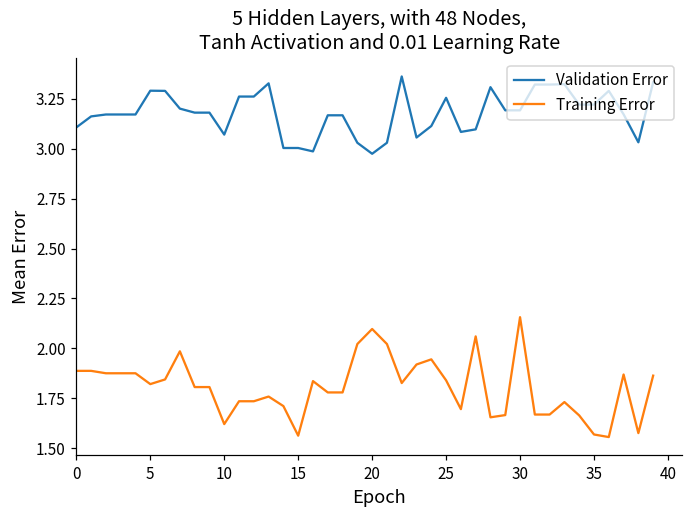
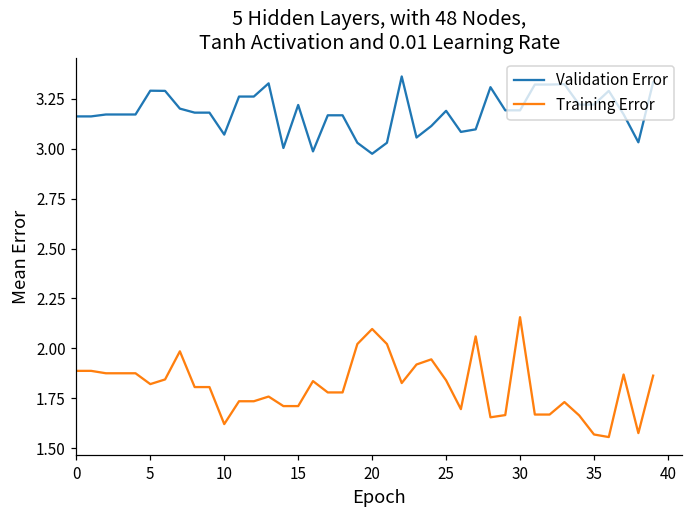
  {
    "Validation Error": {
-     "0": 3.11,
+     "0": 3.16,
      "5": 3.29,
      "10": 3.07,
-     "15": 3.00,
+     "15": 3.22,
      "20": 2.98,
-     "25": 3.26
+     "25": 3.19
    },
    "Training Error": {
      "0": 1.89,
      "5": 1.82,
      "10": 1.62,
-     "15": 1.56,
+     "15": 1.71,
      "20": 2.10,
      "25": 1.84,
      "30": 2.16,
      "35": 1.57
    }
  }
